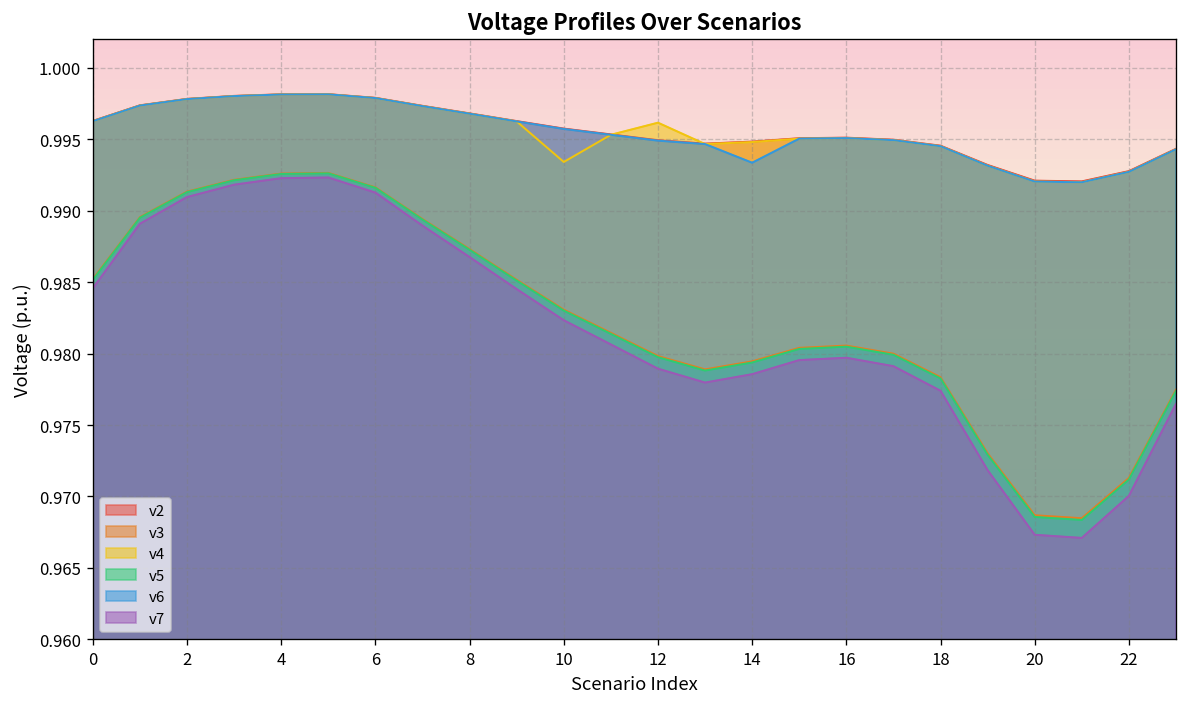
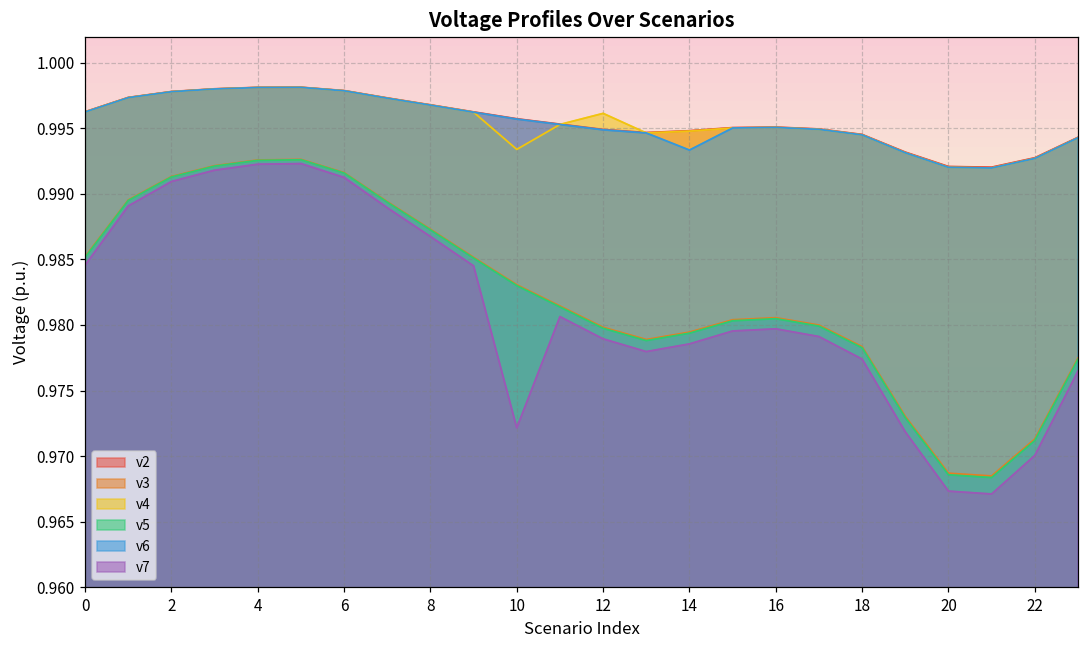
  {
    "v6": {
      "14": 0.9933
    },
    "v7": {
      "2": 0.9909,
      "4": 0.9923,
      "6": 0.9913,
      "8": 0.9867,
-     "10": 0.9823,
+     "10": 0.9722,
      "12": 0.9789,
      "14": 0.9786,
      "16": 0.9797,
      "18": 0.9774,
      "20": 0.9673,
      "22": 0.9700
    }
  }
